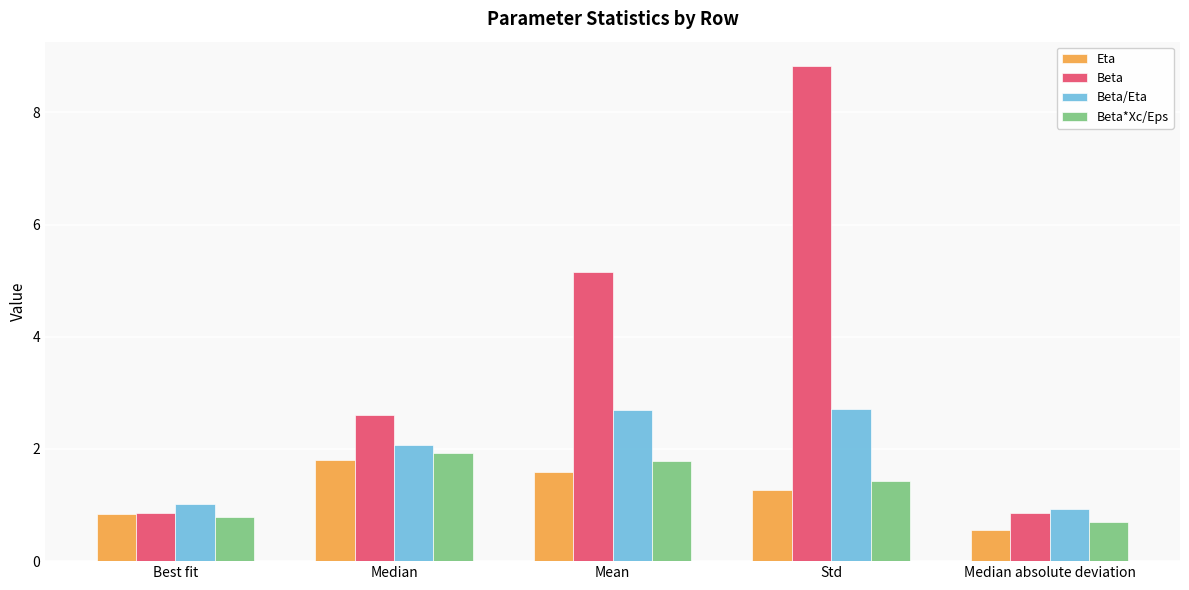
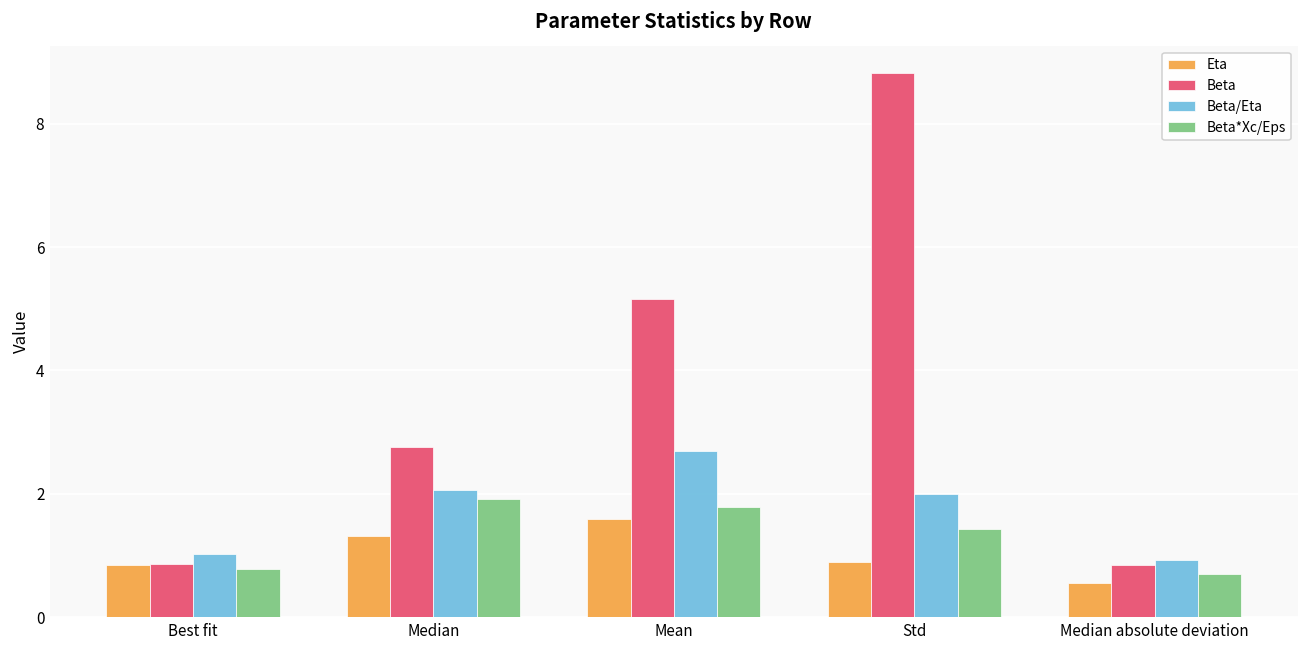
  {
    "Eta": {
      "Best fit": 0.8,
-     "Median": 1.8,
+     "Median": 1.3,
      "Mean": 1.6,
-     "Std": 1.3,
+     "Std": 0.9,
      "Median absolute deviation": 0.6
    },
    "Beta": {
      "Best fit": 0.9,
-     "Median": 2.6,
+     "Median": 2.8,
      "Mean": 5.2,
      "Std": 8.8,
      "Median absolute deviation": 0.9
    },
    "Beta/Eta": {
      "Best fit": 1.0,
      "Median": 2.1,
      "Mean": 2.7,
-     "Std": 2.7,
+     "Std": 2.0,
      "Median absolute deviation": 0.9
    },
    "Beta*Xc/Eps": {
      "Best fit": 0.8,
      "Median": 1.9,
      "Mean": 1.8,
      "Std": 1.4,
      "Median absolute deviation": 0.7
    }
  }
